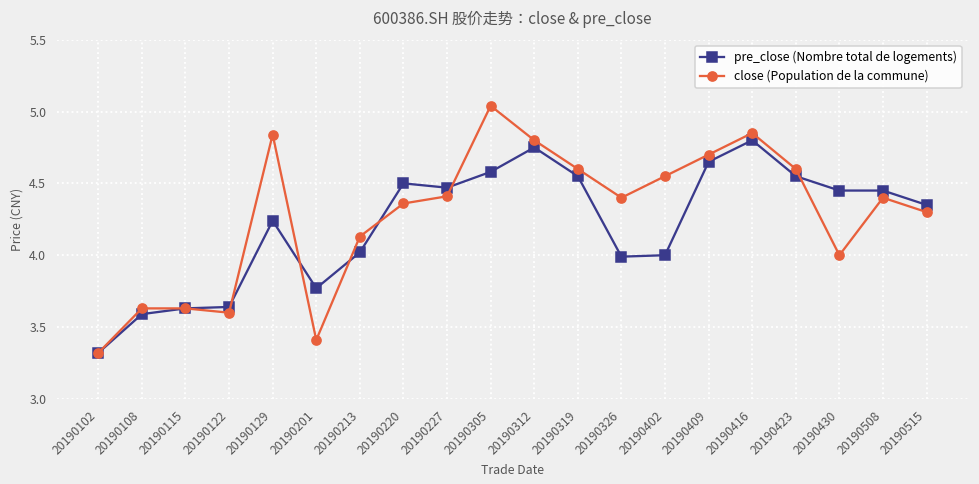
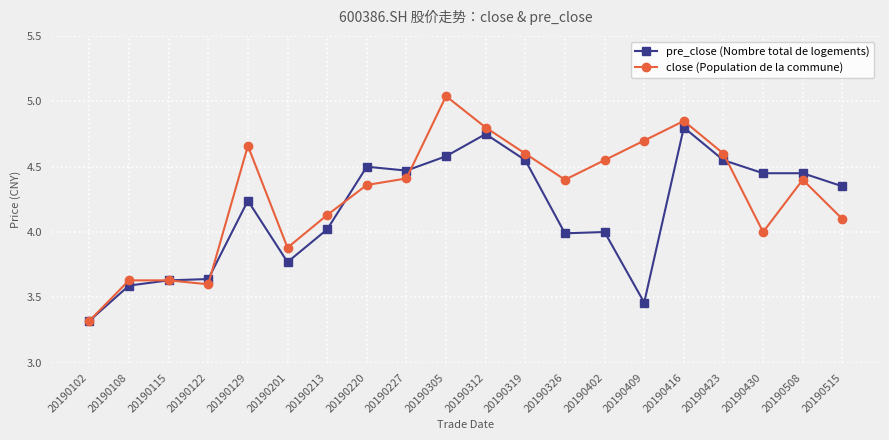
  {
    "pre_close (Nombre total de logements)": {
      "20190108": 3.59,
      "20190122": 3.64,
      "20190129": 4.24,
      "20190201": 3.77,
      "20190213": 4.02,
      "20190220": 4.50,
      "20190227": 4.47,
      "20190305": 4.58,
      "20190312": 4.75,
      "20190319": 4.55,
      "20190326": 3.99,
      "20190402": 4.00,
-     "20190409": 4.65,
+     "20190409": 3.46,
      "20190416": 4.80,
      "20190423": 4.55,
      "20190430": 4.45,
      "20190508": 4.45,
      "20190515": 4.35
    },
    "close (Population de la commune)": {
      "20190108": 3.63,
      "20190122": 3.60,
-     "20190129": 4.84,
-     "20190201": 3.41,
+     "20190129": 4.66,
+     "20190201": 3.88,
      "20190213": 4.13,
      "20190220": 4.36,
      "20190227": 4.41,
      "20190305": 5.04,
      "20190312": 4.80,
      "20190319": 4.60,
      "20190326": 4.40,
      "20190402": 4.55,
      "20190409": 4.70,
      "20190416": 4.85,
      "20190423": 4.60,
      "20190430": 4.00,
      "20190508": 4.40,
-     "20190515": 4.3
+     "20190515": 4.1
    }
  }
